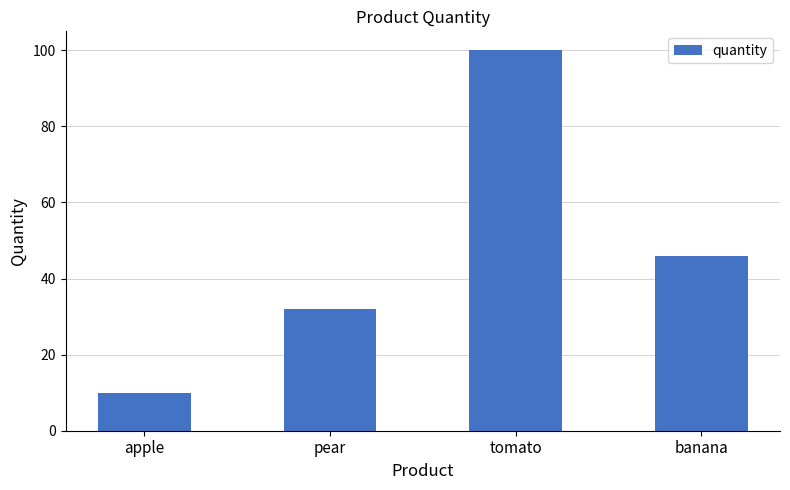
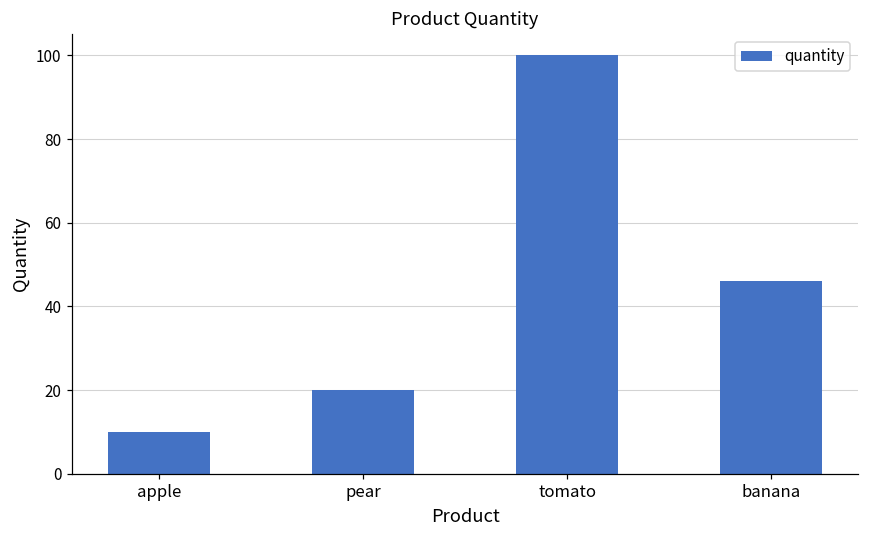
  {
    "apple": 10,
-   "pear": 32,
+   "pear": 20,
    "tomato": 100,
    "banana": 46
  }
